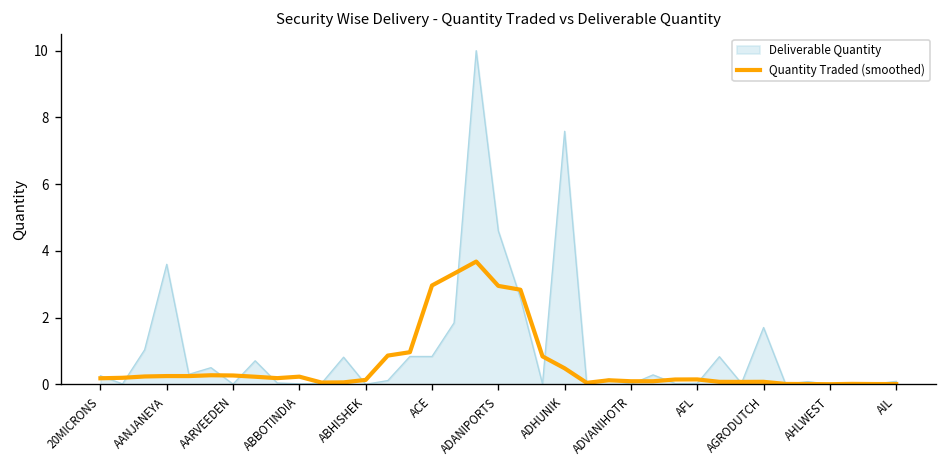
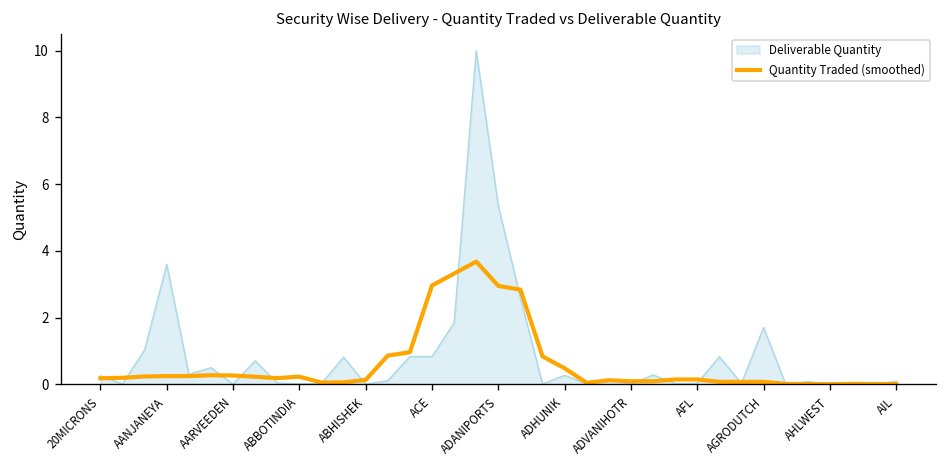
  {
    "Deliverable Quantity": {
      "AANJANEYA": 3.6,
      "AARVEEDEN": 0.0,
      "ABBOTINDIA": 0.0,
      "ABHISHEK": 0.0,
      "ACE": 0.8,
-     "ADANIPORTS": 4.6,
-     "ADHUNIK": 7.6,
+     "ADANIPORTS": 5.3,
+     "ADHUNIK": 0.3,
      "AFL": 0.0,
      "AGRODUTCH": 1.7
    },
    "Quantity Traded (smoothed)": {
      "AANJANEYA": 0.3,
      "AARVEEDEN": 0.3,
      "ABBOTINDIA": 0.2,
      "ABHISHEK": 0.1,
      "ACE": 3.0,
      "ADANIPORTS": 3.0,
      "ADHUNIK": 0.5,
      "AFL": 0.1,
      "AGRODUTCH": 0.1
    }
  }
